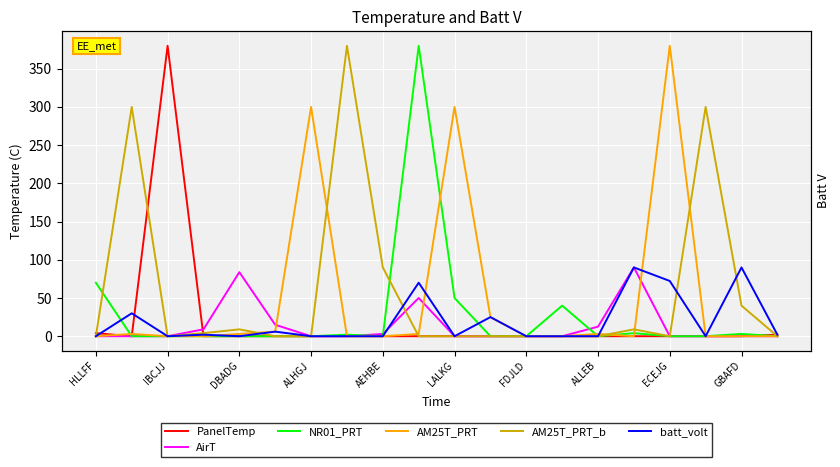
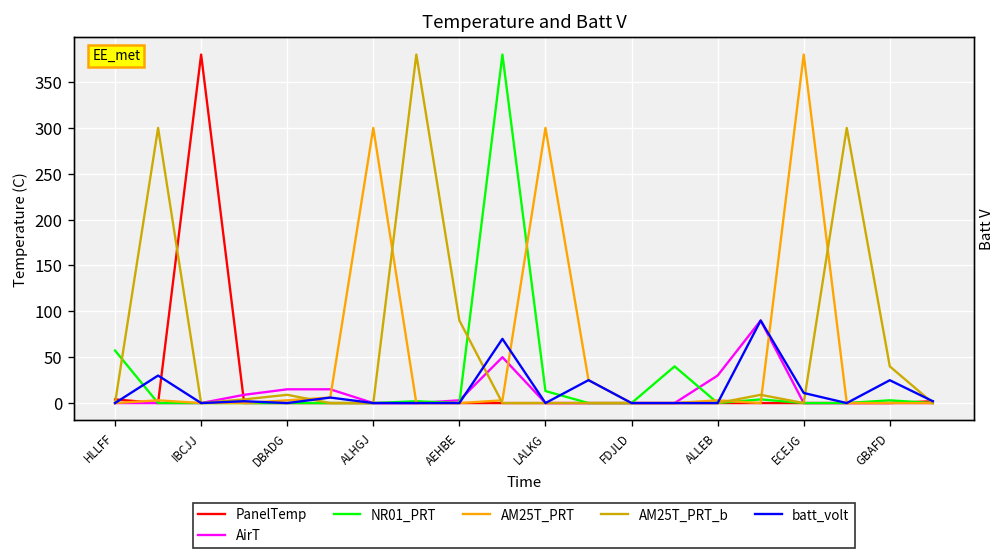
  {
    "PanelTemp": {
      "HLLFF": 0,
      "IBCJJ": 380
    },
    "AirT": {
-     "DBADG": 80,
-     "ALLEB": 10
+     "DBADG": 20,
+     "ALLEB": 30
    },
    "NR01_PRT": {
-     "HLLFF": 70,
-     "LALKG": 50
+     "HLLFF": 60,
+     "LALKG": 10
    },
    "batt_volt": {
-     "ECEJG": 70,
-     "GBAFD": 90
+     "ECEJG": 10,
+     "GBAFD": 20
    }
  }
